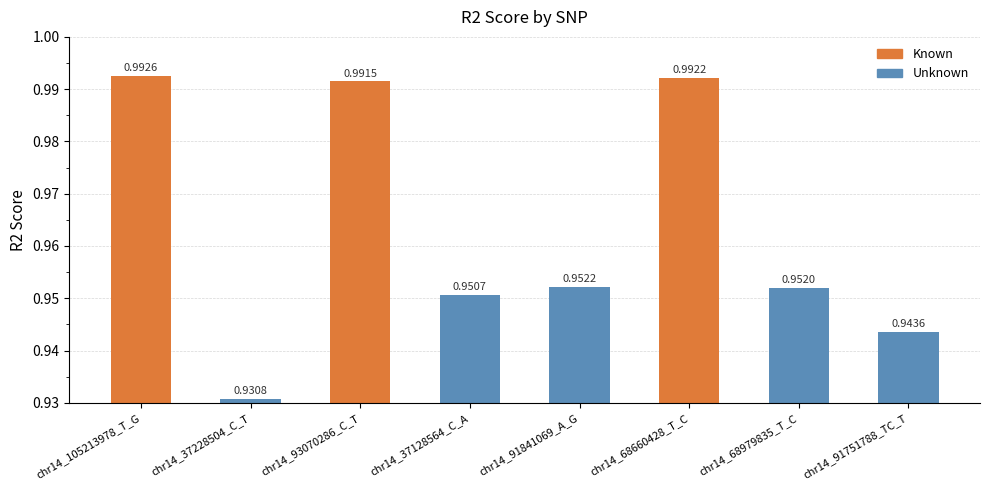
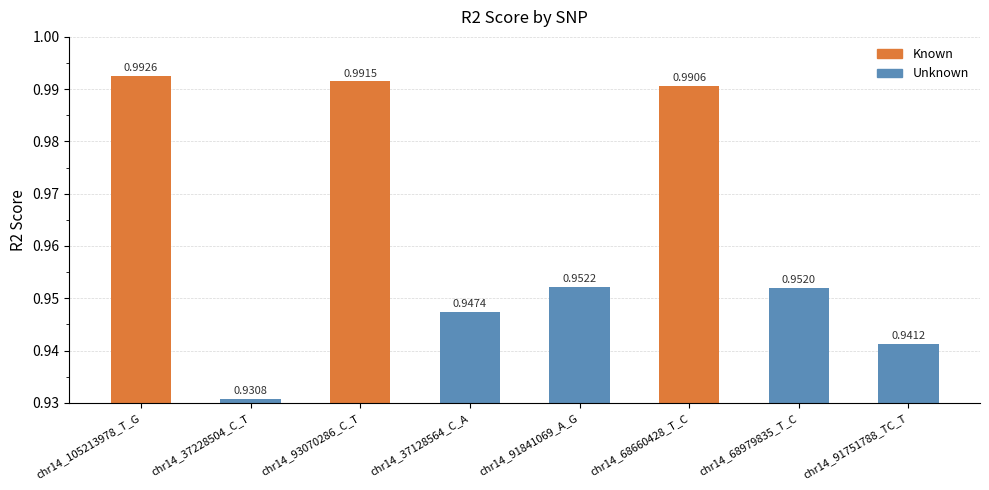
  {
    "chr14_105213978_T_G": 0.9926,
    "chr14_37228504_C_T": 0.9308,
    "chr14_93070286_C_T": 0.9915,
-   "chr14_37128564_C_A": 0.9507,
+   "chr14_37128564_C_A": 0.9474,
    "chr14_91841069_A_G": 0.9522,
-   "chr14_68660428_T_C": 0.9922,
+   "chr14_68660428_T_C": 0.9906,
    "chr14_68979835_T_C": 0.9520,
-   "chr14_91751788_TC_T": 0.9436
+   "chr14_91751788_TC_T": 0.9412
  }
